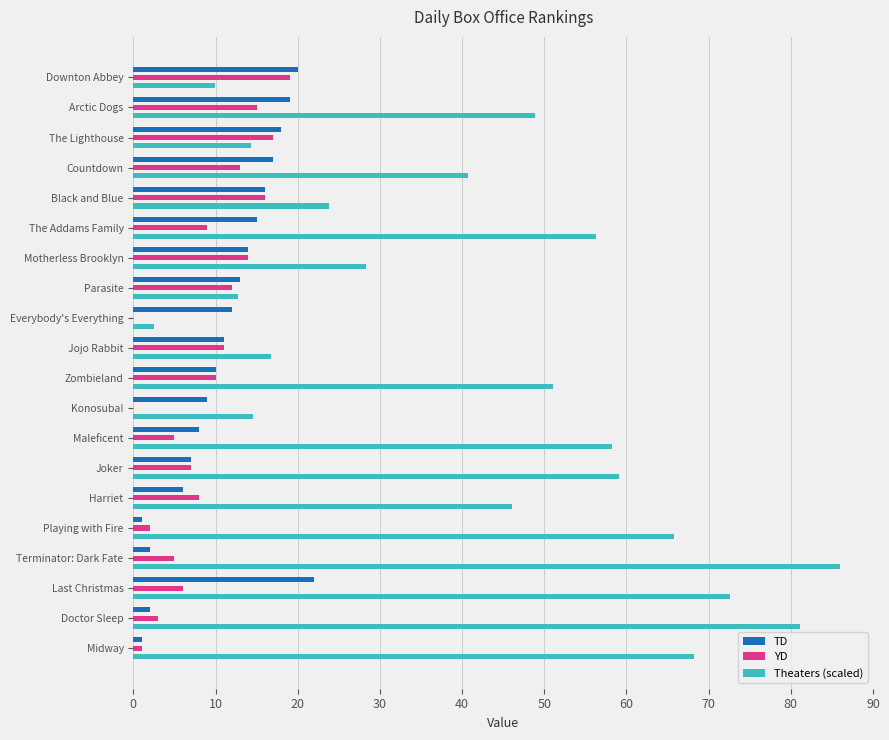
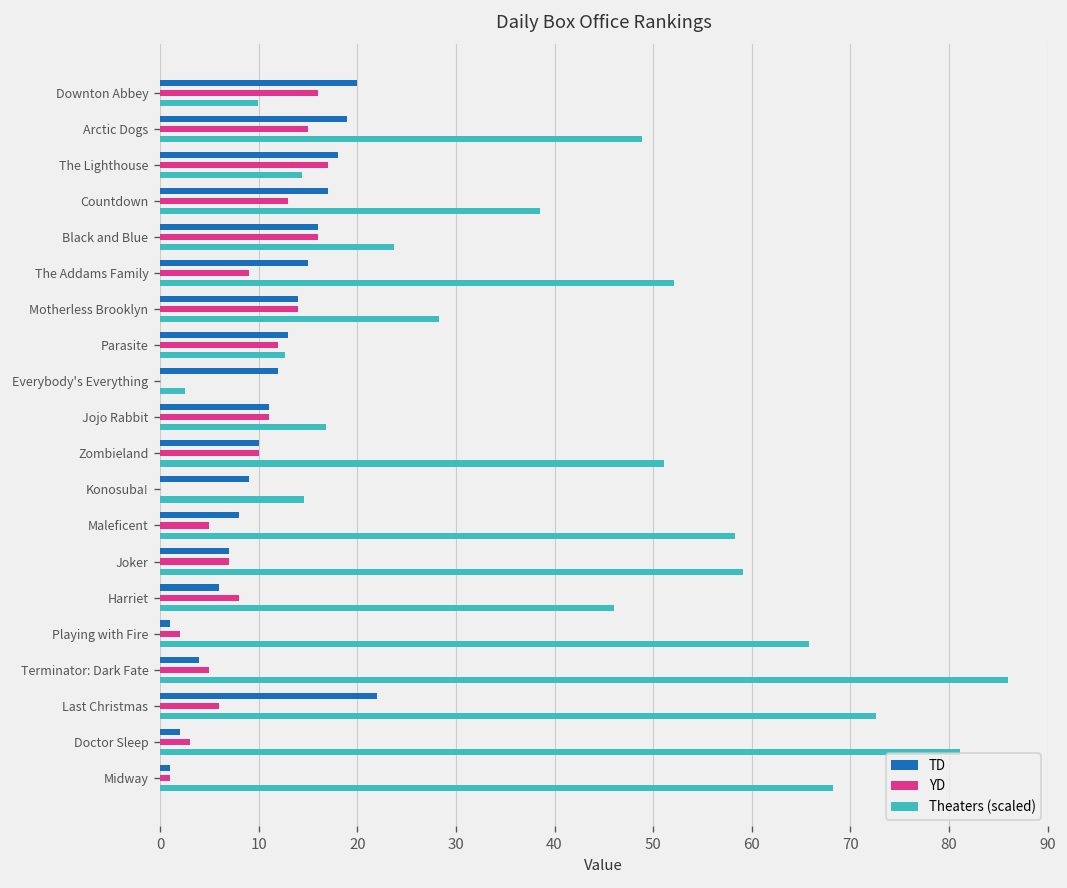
  {
    "TD": {
      "Downton Abbey": 20,
      "Arctic Dogs": 19,
      "The Lighthouse": 18,
      "Countdown": 17,
      "Black and Blue": 16,
      "The Addams Family": 15,
      "Motherless Brooklyn": 14,
      "Parasite": 13,
      "Everybody's Everything": 12,
      "Jojo Rabbit": 11,
      "Zombieland": 10,
      "Konosuba!": 9,
      "Maleficent": 8,
      "Joker": 7,
      "Harriet": 6,
      "Playing with Fire": 1,
-     "Terminator: Dark Fate": 2,
+     "Terminator: Dark Fate": 4,
      "Last Christmas": 22,
      "Doctor Sleep": 2,
      "Midway": 1
    },
    "YD": {
-     "Downton Abbey": 19,
+     "Downton Abbey": 16,
      "Arctic Dogs": 15,
      "The Lighthouse": 17,
      "Countdown": 13,
      "Black and Blue": 16,
      "The Addams Family": 9,
      "Motherless Brooklyn": 14,
      "Parasite": 12,
      "Everybody's Everything": 0,
      "Jojo Rabbit": 11,
      "Zombieland": 10,
      "Konosuba!": 0,
      "Maleficent": 5,
      "Joker": 7,
      "Harriet": 8,
      "Playing with Fire": 2,
      "Terminator: Dark Fate": 5,
      "Last Christmas": 6,
      "Doctor Sleep": 3,
      "Midway": 1
    },
    "Theaters (scaled)": {
      "Downton Abbey": 10,
      "Arctic Dogs": 49,
      "The Lighthouse": 14,
-     "Countdown": 41,
+     "Countdown": 38,
      "Black and Blue": 24,
-     "The Addams Family": 56,
+     "The Addams Family": 52,
      "Motherless Brooklyn": 28,
      "Parasite": 13,
      "Everybody's Everything": 3,
      "Jojo Rabbit": 17,
      "Zombieland": 51,
      "Konosuba!": 15,
      "Maleficent": 58,
      "Joker": 59,
      "Harriet": 46,
      "Playing with Fire": 66,
      "Terminator: Dark Fate": 86,
      "Last Christmas": 73,
      "Doctor Sleep": 81,
      "Midway": 68
    }
  }
